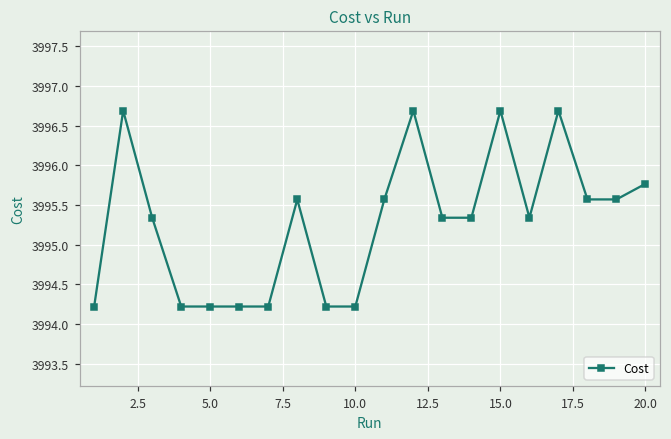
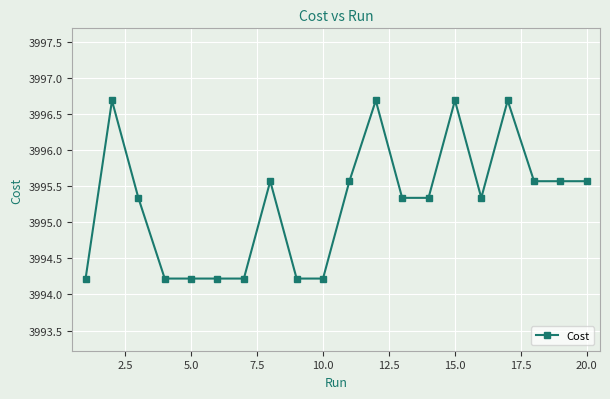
  {
    "5.0": 3994.2,
    "10.0": 3994.2,
    "15.0": 3996.7,
-   "20.0": 3995.8
+   "20.0": 3995.6
  }
